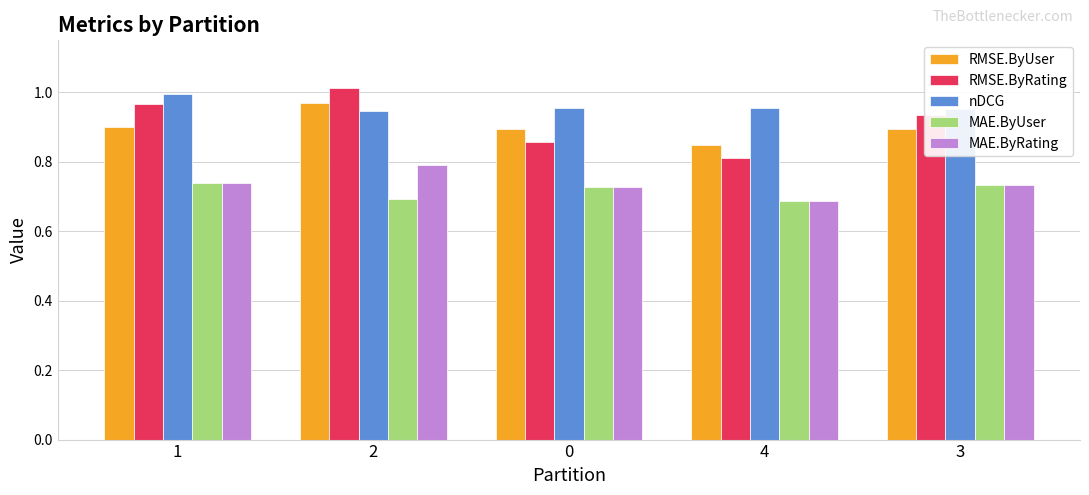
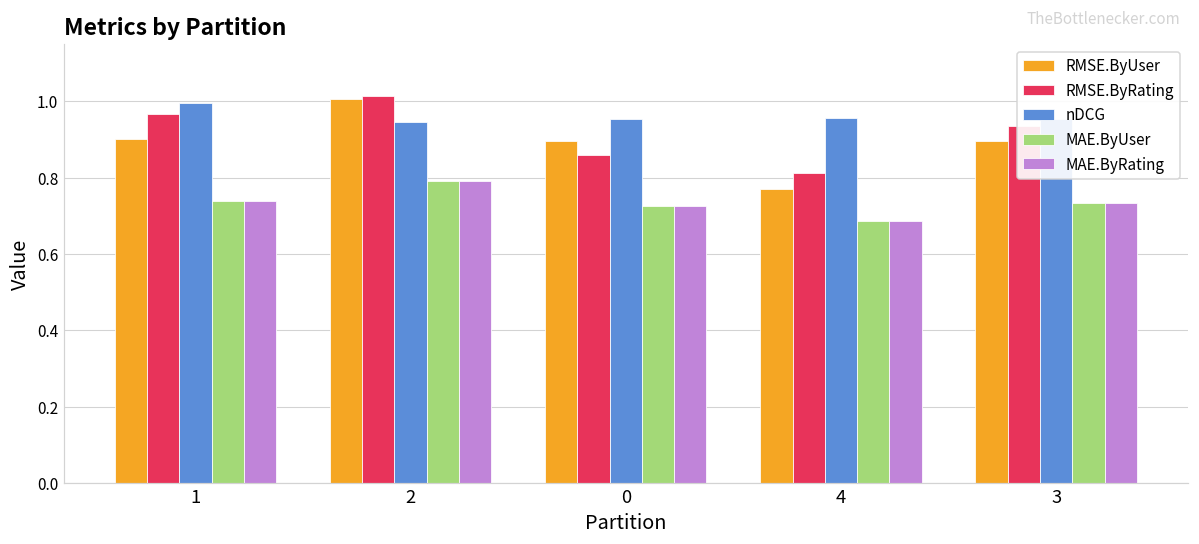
  {
    "RMSE.ByUser": {
      "1": 0.90,
-     "2": 0.97,
+     "2": 1.01,
      "0": 0.89,
-     "4": 0.85,
+     "4": 0.77,
      "3": 0.89
    },
    "RMSE.ByRating": {
      "1": 0.97,
      "2": 1.01,
      "0": 0.86,
      "4": 0.81
    },
    "nDCG": {
      "1": 1.00,
      "2": 0.95,
      "0": 0.95,
      "4": 0.96
    },
    "MAE.ByUser": {
      "1": 0.74,
-     "2": 0.69,
+     "2": 0.79,
      "0": 0.73,
      "4": 0.69,
      "3": 0.73
    },
    "MAE.ByRating": {
      "1": 0.74,
      "2": 0.79,
      "0": 0.73,
      "4": 0.69,
      "3": 0.73
    }
  }
